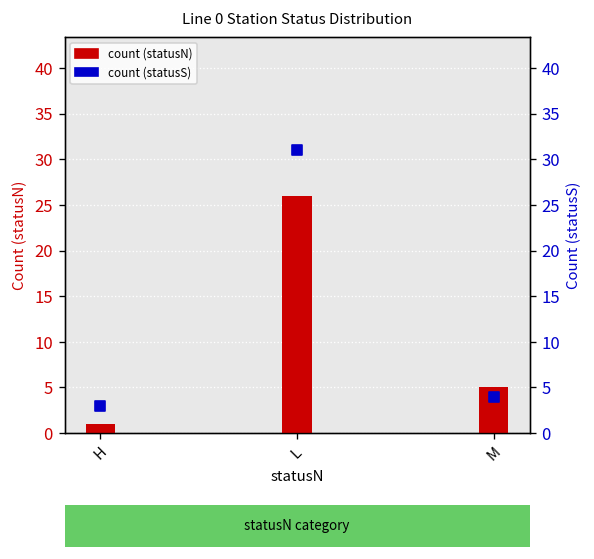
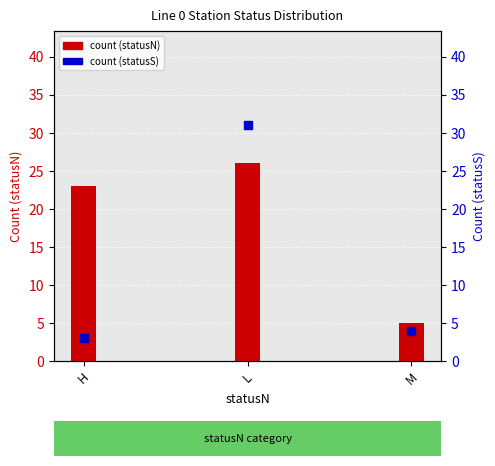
  {
    "count (statusN)": {
-     "H": 1,
+     "H": 23,
      "L": 26,
      "M": 5
    }
  }
